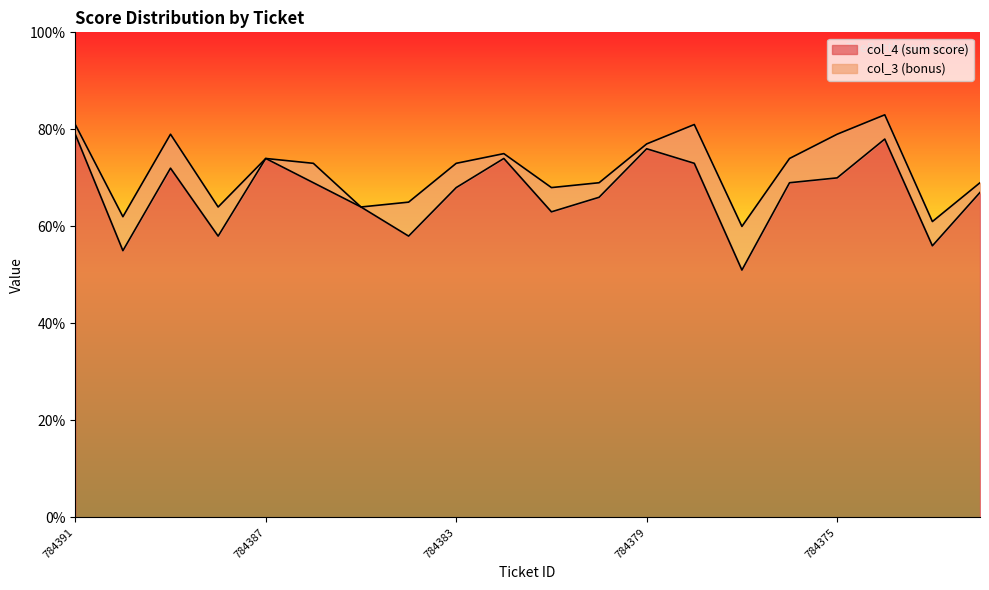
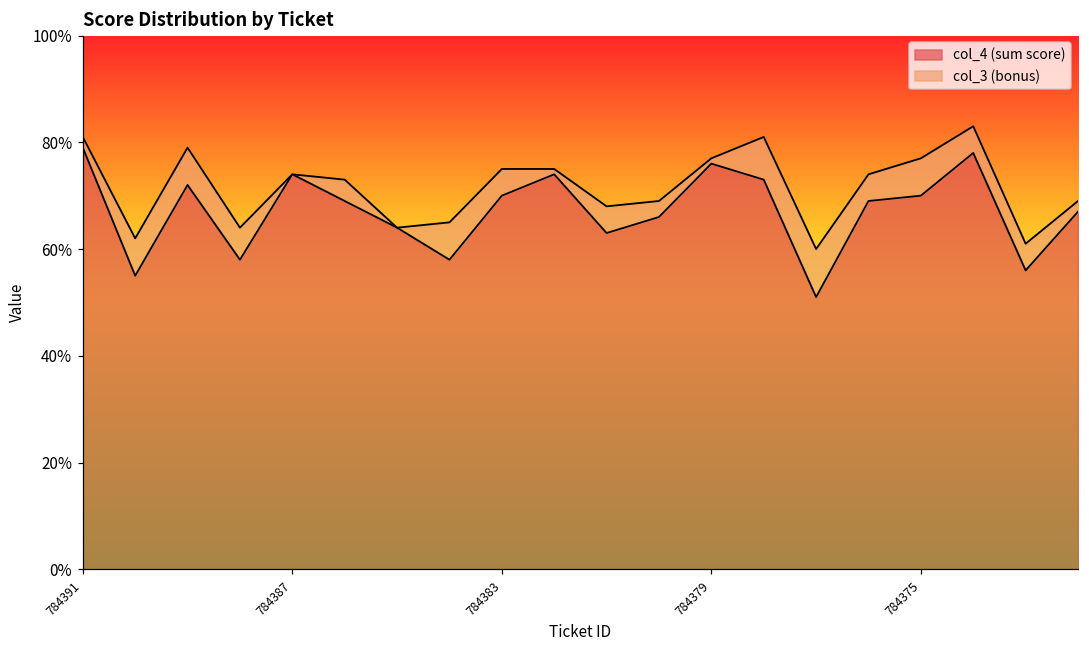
  {
    "col_4 (sum score)": {
      "784391": "79%",
-     "784383": "68%",
+     "784383": "70%",
      "784379": "76%",
      "784375": "70%"
    },
    "col_3 (bonus)": {
      "784391": "2%",
      "784383": "5%",
      "784379": "1%",
-     "784375": "9%"
+     "784375": "7%"
    }
  }
